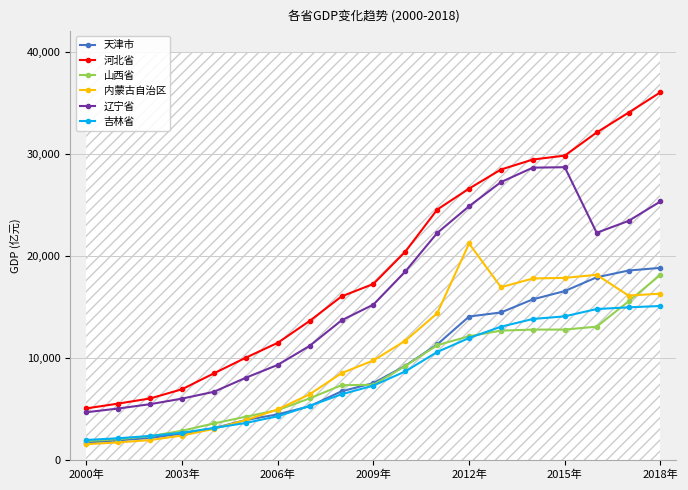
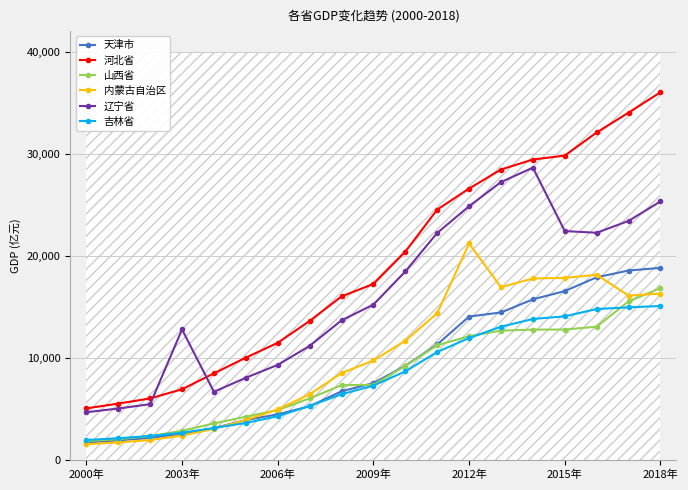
  {
    "天津市": {
      "2012年": "14,000",
      "2015年": "16,500",
      "2018年": "18,800"
    },
    "河北省": {
      "2000年": "5,000",
      "2003年": "6,900",
      "2006年": "11,500",
      "2009年": "17,200",
      "2012年": "26,600",
      "2015年": "29,800",
      "2018年": "36,000"
    },
    "山西省": {
      "2015年": "12,800",
-     "2018年": "18,100"
+     "2018年": "16,800"
    },
    "内蒙古自治区": {
      "2009年": "9,700",
      "2012年": "21,200",
      "2015年": "17,800",
      "2018年": "16,300"
    },
    "辽宁省": {
      "2000年": "4,700",
-     "2003年": "6,000",
+     "2003年": "12,800",
      "2006年": "9,300",
      "2009年": "15,200",
      "2012年": "24,800",
-     "2015年": "28,700",
+     "2015年": "22,400",
      "2018年": "25,300"
    },
    "吉林省": {
      "2015年": "14,100",
      "2018年": "15,100"
    }
  }
